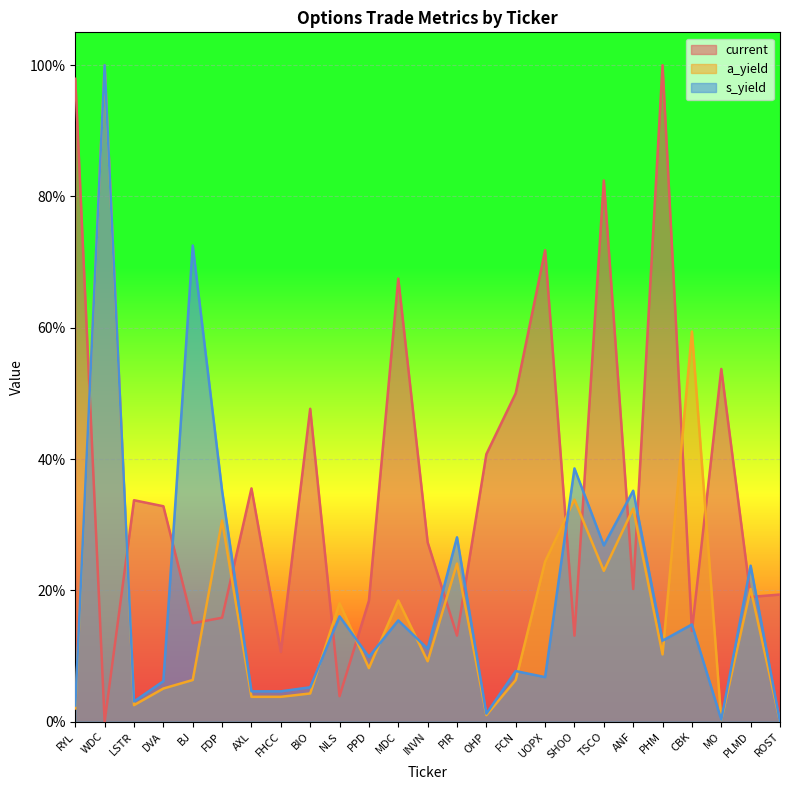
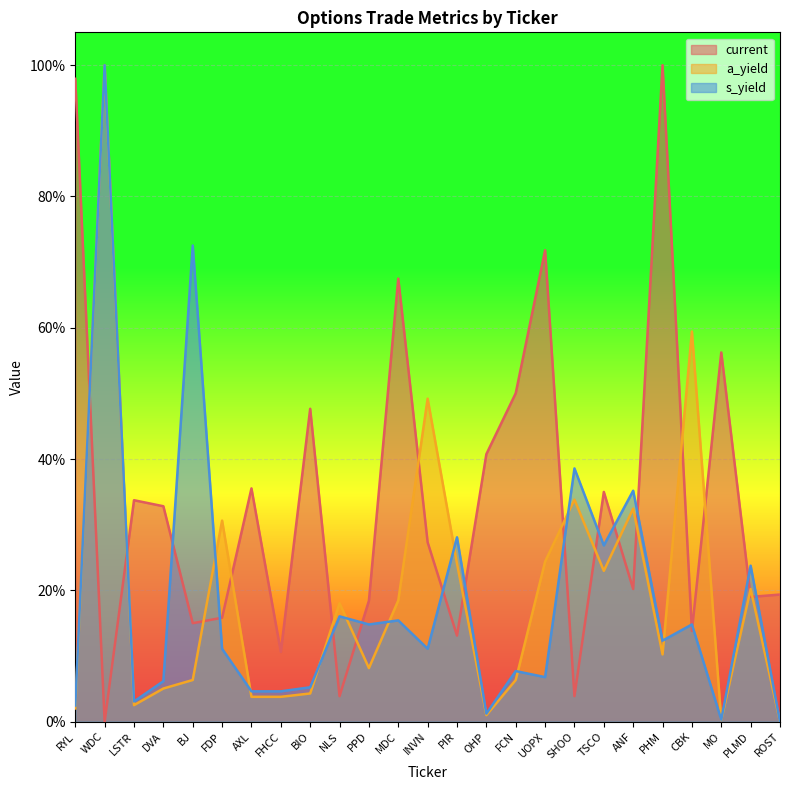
  {
    "current": {
      "RYL": "98%",
      "WDC": "0%",
      "LSTR": "34%",
      "DVA": "33%",
      "BJ": "15%",
      "FDP": "16%",
      "AXL": "36%",
      "FHCC": "11%",
      "BIO": "48%",
      "NLS": "4%",
      "PPD": "18%",
      "MDC": "67%",
      "INVN": "27%",
      "PIR": "13%",
      "OHP": "41%",
      "FCN": "50%",
      "UOPX": "72%",
-     "SHOO": "13%",
-     "TSCO": "82%",
+     "SHOO": "4%",
+     "TSCO": "35%",
      "ANF": "20%",
      "PHM": "100%",
      "CBK": "14%",
-     "MO": "54%",
+     "MO": "56%",
      "PLMD": "19%",
      "ROST": "19%"
    },
    "a_yield": {
      "RYL": "2%",
      "LSTR": "3%",
      "DVA": "5%",
      "BJ": "6%",
      "FDP": "31%",
      "AXL": "4%",
      "FHCC": "4%",
      "BIO": "4%",
      "NLS": "18%",
      "PPD": "8%",
      "MDC": "18%",
-     "INVN": "9%",
+     "INVN": "49%",
      "PIR": "24%",
      "FCN": "6%",
      "UOPX": "24%",
      "SHOO": "34%",
      "TSCO": "23%",
      "ANF": "32%",
      "PHM": "10%",
      "CBK": "59%",
      "PLMD": "20%"
    },
    "s_yield": {
      "RYL": "2%",
      "LSTR": "3%",
      "DVA": "6%",
      "BJ": "73%",
-     "FDP": "35%",
+     "FDP": "11%",
      "AXL": "5%",
      "FHCC": "5%",
      "BIO": "5%",
      "NLS": "16%",
-     "PPD": "10%",
+     "PPD": "15%",
      "MDC": "15%",
      "INVN": "11%",
      "PIR": "28%",
      "FCN": "8%",
      "UOPX": "7%",
      "SHOO": "39%",
      "TSCO": "27%",
      "ANF": "35%",
      "PHM": "12%",
      "CBK": "15%",
      "PLMD": "24%"
    }
  }
